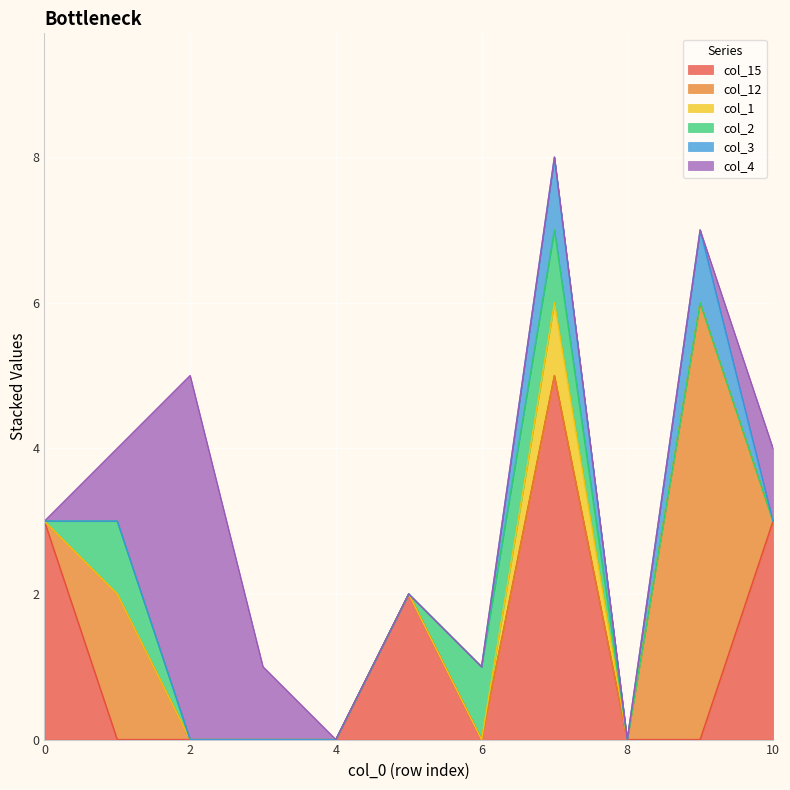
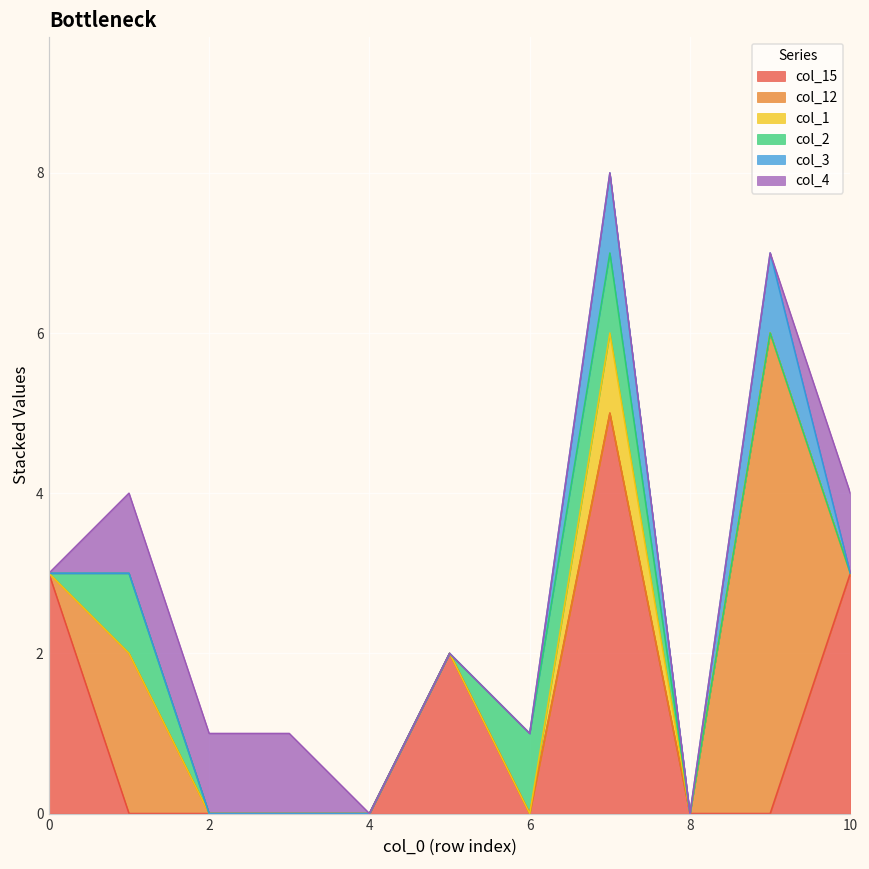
  {
    "col_4": {
-     "2": 5,
+     "2": 1,
      "10": 1
    }
  }
